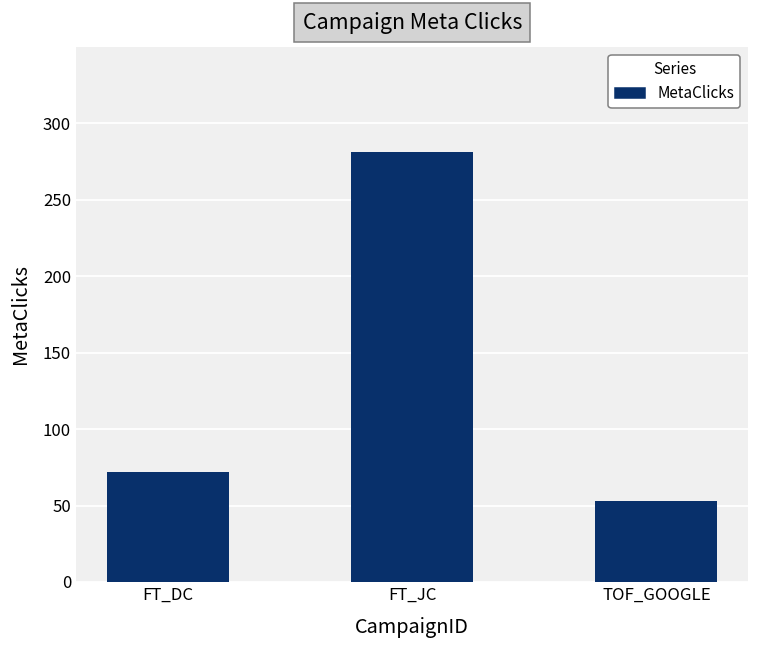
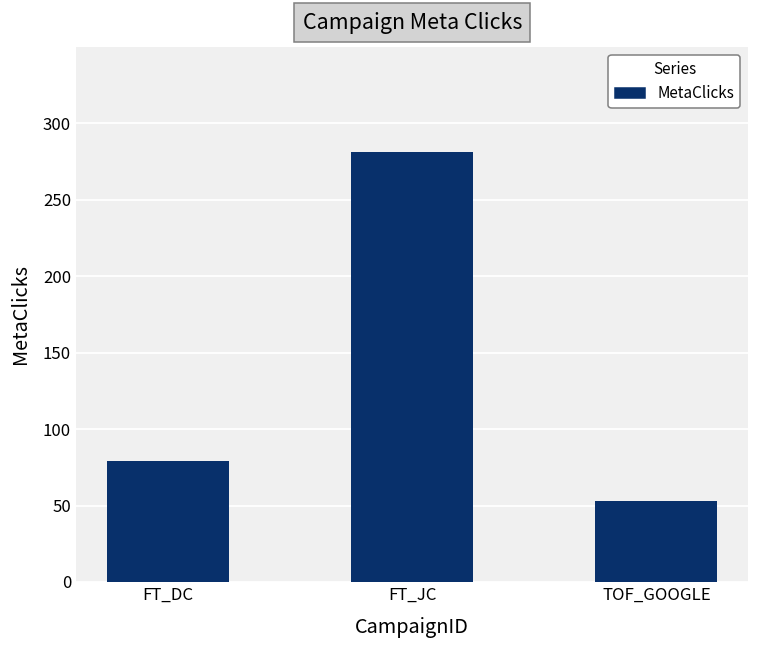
  {
-   "FT_DC": 72,
+   "FT_DC": 79,
    "FT_JC": 281,
    "TOF_GOOGLE": 53
  }
